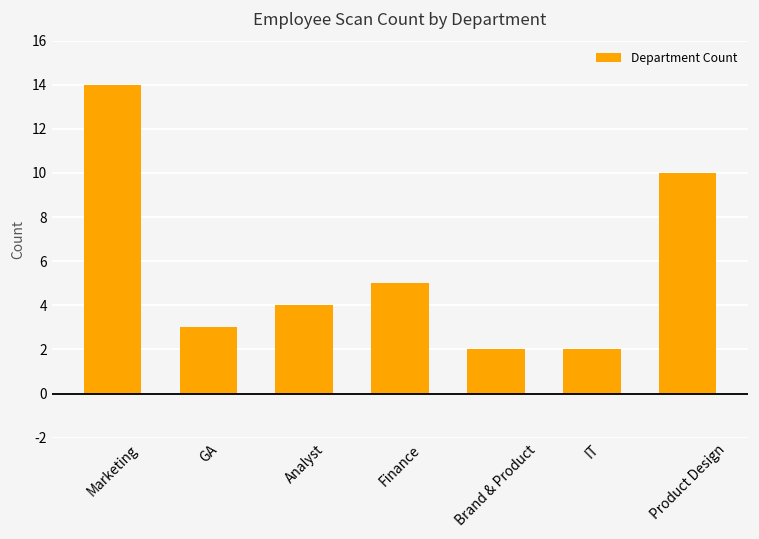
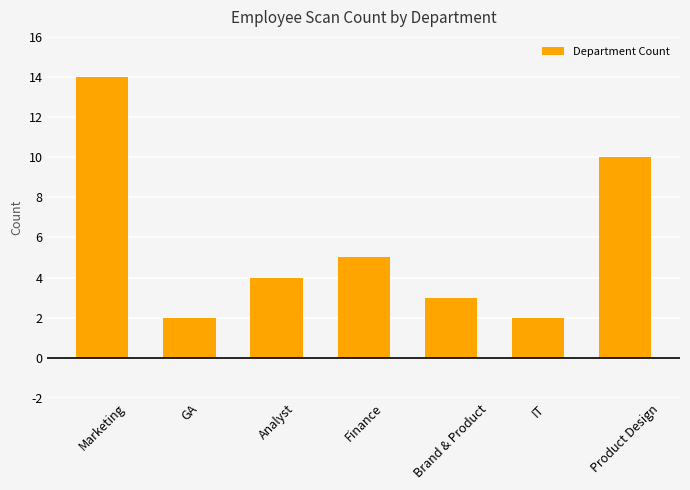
  {
    "Marketing": 14,
-   "GA": 3,
+   "GA": 2,
    "Analyst": 4,
    "Finance": 5,
-   "Brand & Product": 2,
+   "Brand & Product": 3,
    "IT": 2,
    "Product Design": 10
  }
